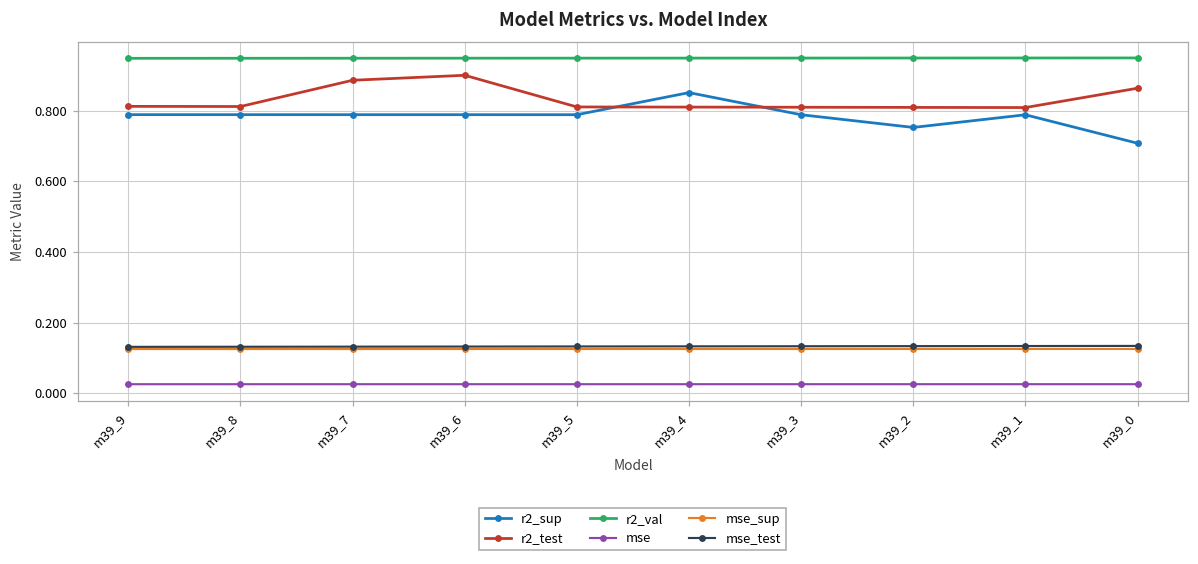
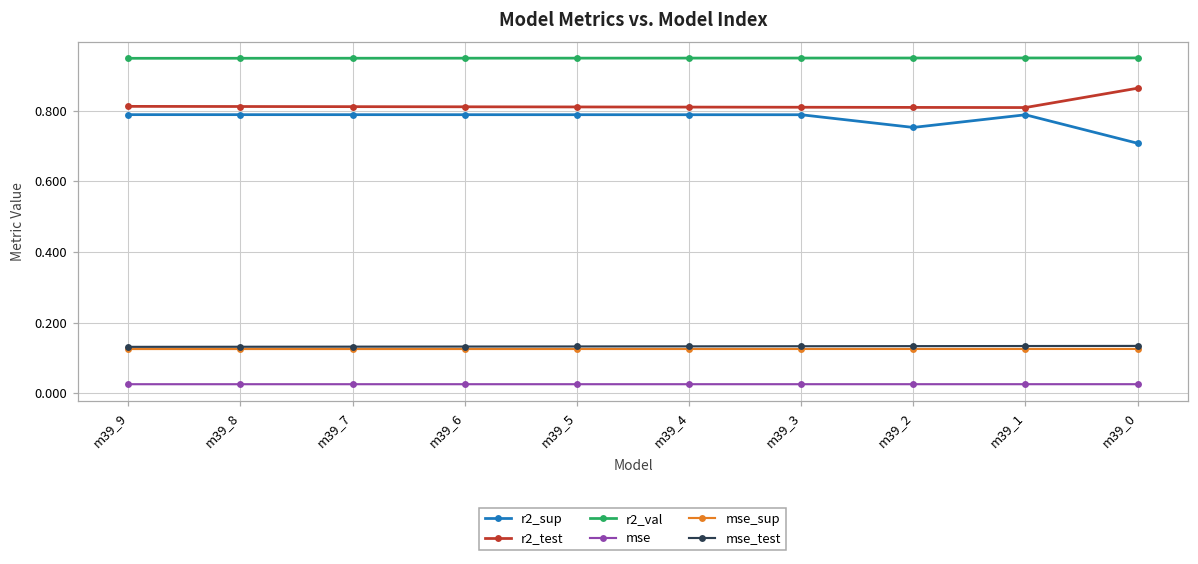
  {
    "r2_sup": {
      "m39_9": 0.79,
      "m39_8": 0.79,
      "m39_7": 0.79,
      "m39_6": 0.79,
      "m39_5": 0.79,
-     "m39_4": 0.85,
+     "m39_4": 0.79,
      "m39_3": 0.79,
      "m39_2": 0.75,
      "m39_1": 0.79,
      "m39_0": 0.71
    },
    "r2_test": {
      "m39_9": 0.81,
      "m39_8": 0.81,
-     "m39_7": 0.89,
-     "m39_6": 0.90,
+     "m39_7": 0.81,
+     "m39_6": 0.81,
      "m39_5": 0.81,
      "m39_4": 0.81,
      "m39_3": 0.81,
      "m39_2": 0.81,
      "m39_1": 0.81,
      "m39_0": 0.86
    },
    "r2_val": {
      "m39_9": 0.95,
      "m39_8": 0.95,
      "m39_7": 0.95,
      "m39_6": 0.95,
      "m39_5": 0.95,
      "m39_4": 0.95,
      "m39_3": 0.95,
      "m39_2": 0.95,
      "m39_1": 0.95,
      "m39_0": 0.95
    },
    "mse": {
      "m39_9": 0.03,
      "m39_8": 0.03,
      "m39_7": 0.03,
      "m39_6": 0.03,
      "m39_5": 0.03,
      "m39_4": 0.03,
      "m39_3": 0.03,
      "m39_2": 0.03,
      "m39_1": 0.03,
      "m39_0": 0.03
    },
    "mse_sup": {
      "m39_2": 0.13,
      "m39_1": 0.13,
      "m39_0": 0.13
    },
    "mse_test": {
      "m39_2": 0.13,
      "m39_1": 0.13,
      "m39_0": 0.13
    }
  }
